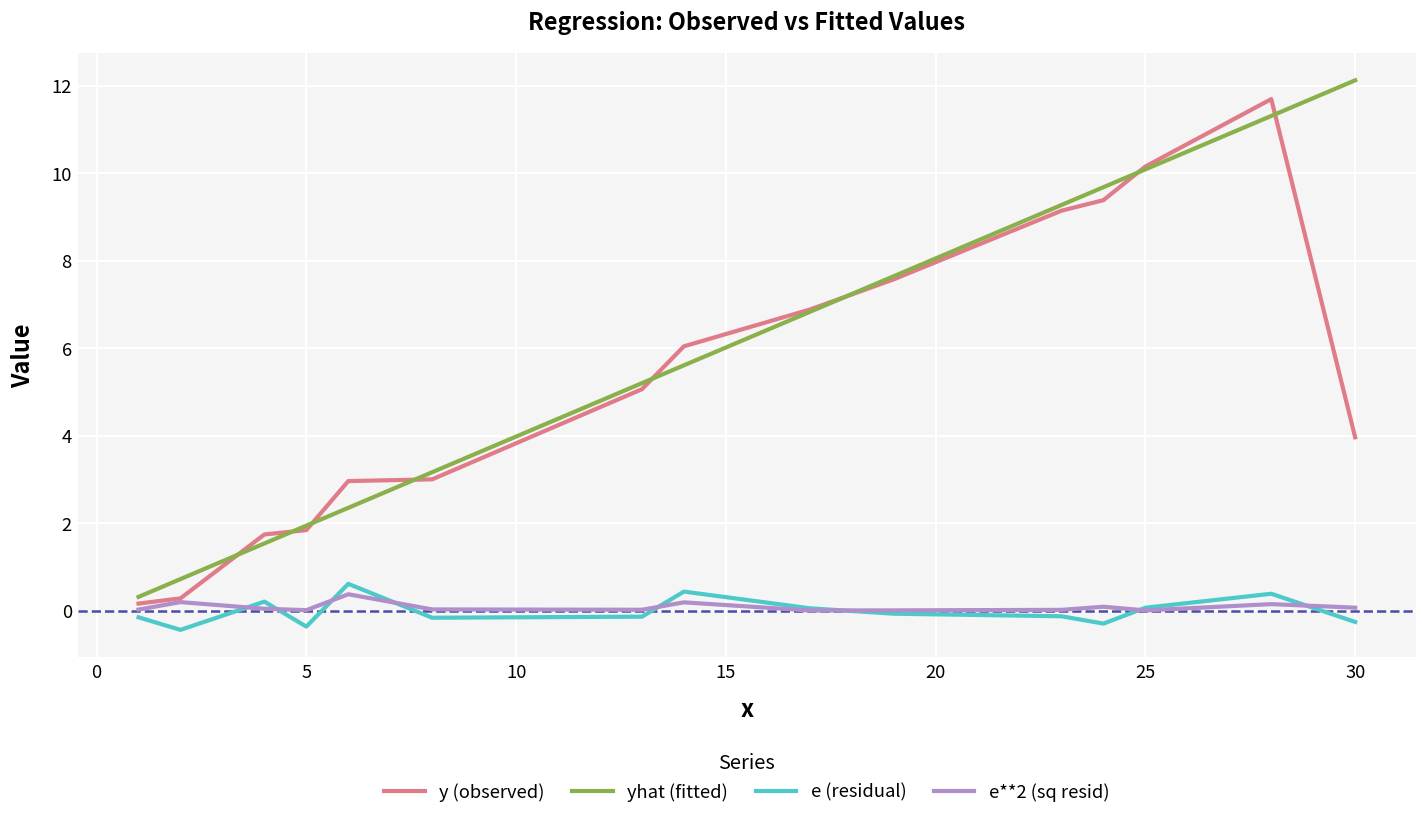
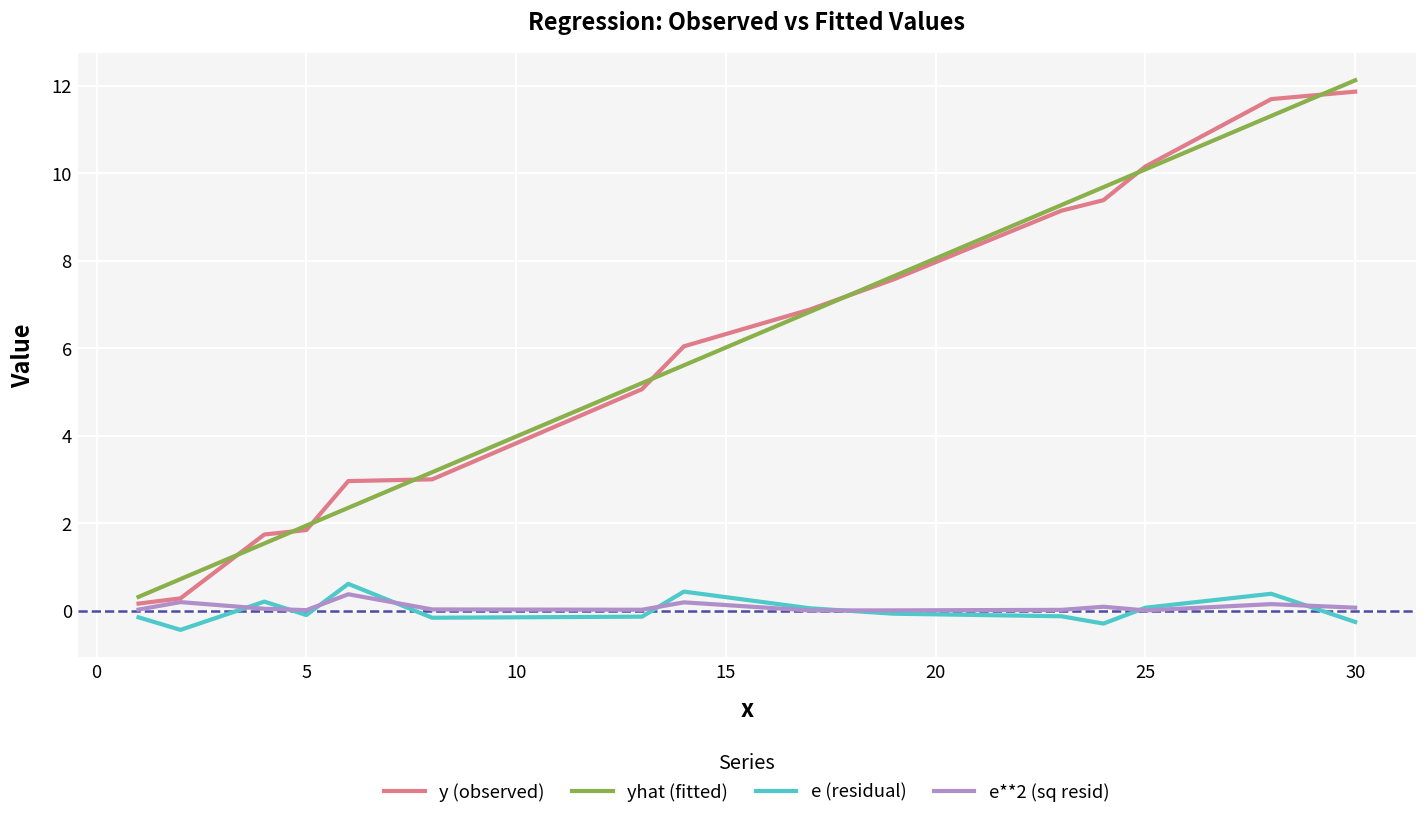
  {
    "y (observed)": {
      "5": 1.8,
-     "30": 4.0
+     "30": 11.9
    },
    "yhat (fitted)": {
      "5": 1.9,
      "30": 12.1
    },
    "e (residual)": {
-     "5": -0.4,
+     "5": -0.1,
      "30": -0.3
    },
    "e**2 (sq resid)": {
      "5": 0.0,
      "30": 0.1
    }
  }
